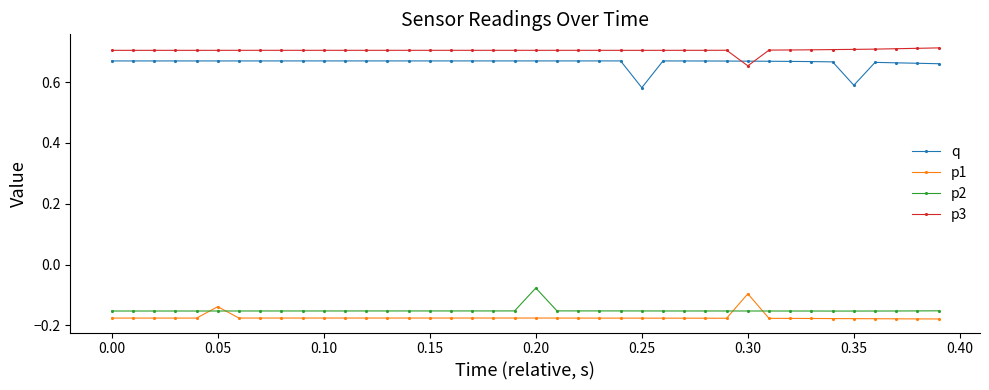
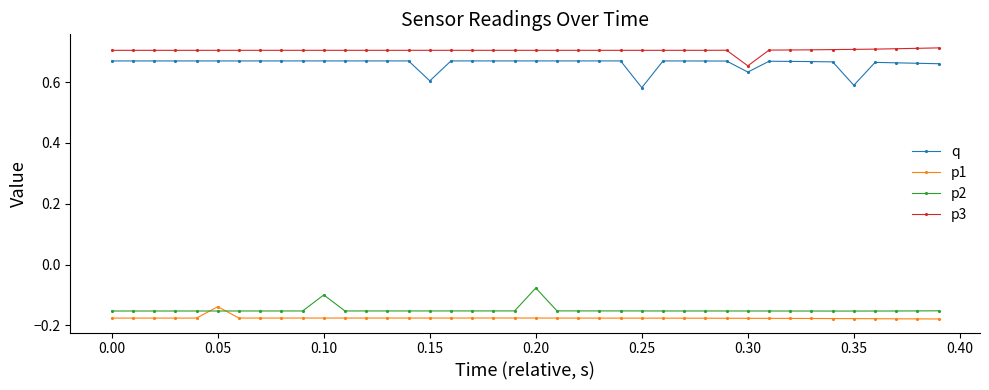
  {
    "q": {
      "0.00": 0.67,
      "0.05": 0.67,
      "0.10": 0.67,
-     "0.15": 0.67,
+     "0.15": 0.60,
      "0.20": 0.67,
      "0.25": 0.58,
-     "0.30": 0.67,
+     "0.30": 0.63,
      "0.35": 0.59
    },
    "p1": {
      "0.00": -0.18,
      "0.05": -0.14,
      "0.10": -0.18,
      "0.15": -0.18,
      "0.20": -0.18,
      "0.25": -0.18,
-     "0.30": -0.10,
+     "0.30": -0.18,
      "0.35": -0.18
    },
    "p2": {
      "0.00": -0.15,
      "0.05": -0.15,
-     "0.10": -0.15,
+     "0.10": -0.10,
      "0.15": -0.15,
      "0.20": -0.08,
      "0.25": -0.15,
      "0.30": -0.15,
      "0.35": -0.15
    },
    "p3": {
      "0.00": 0.70,
      "0.05": 0.70,
      "0.10": 0.70,
      "0.15": 0.70,
      "0.20": 0.70,
      "0.25": 0.70,
      "0.30": 0.65,
      "0.35": 0.71
    }
  }
